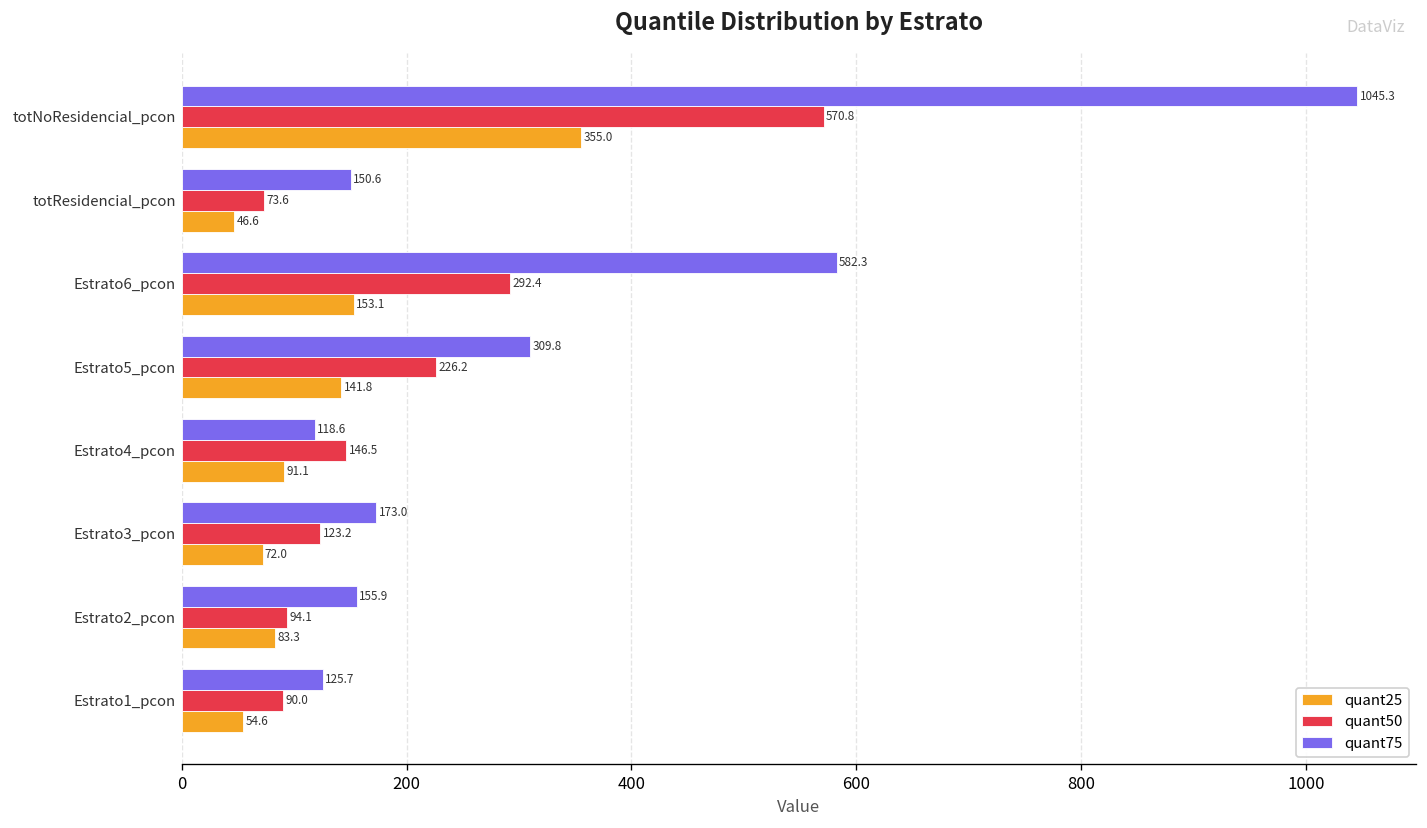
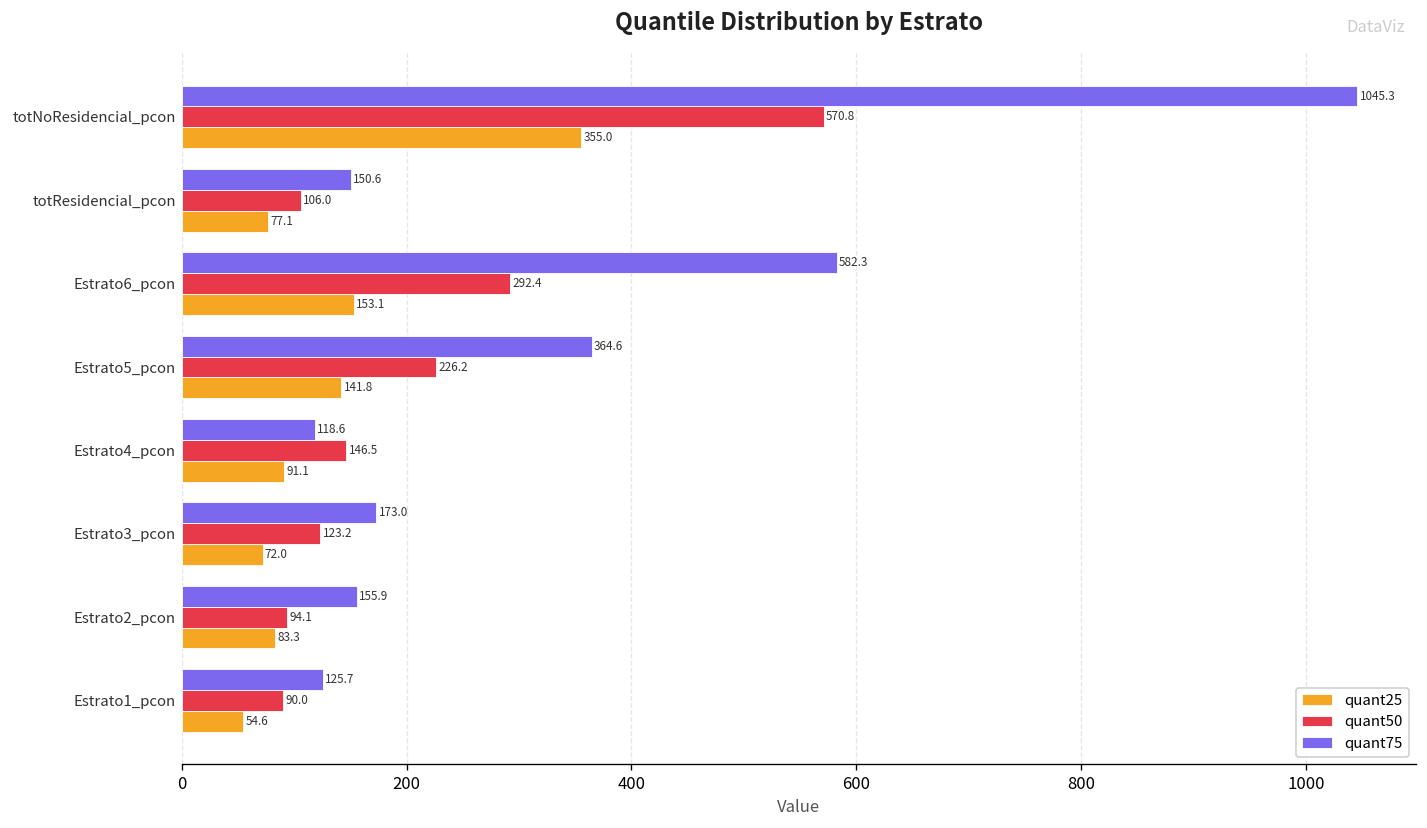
  {
    "quant25": {
      "totNoResidencial_pcon": 355.0,
-     "totResidencial_pcon": 46.6,
+     "totResidencial_pcon": 77.1,
      "Estrato6_pcon": 153.1,
      "Estrato5_pcon": 141.8,
      "Estrato4_pcon": 91.1,
      "Estrato3_pcon": 72.0,
      "Estrato2_pcon": 83.3,
      "Estrato1_pcon": 54.6
    },
    "quant50": {
      "totNoResidencial_pcon": 570.8,
-     "totResidencial_pcon": 73.6,
+     "totResidencial_pcon": 106.0,
      "Estrato6_pcon": 292.4,
      "Estrato5_pcon": 226.2,
      "Estrato4_pcon": 146.5,
      "Estrato3_pcon": 123.2,
      "Estrato2_pcon": 94.1,
      "Estrato1_pcon": 90.0
    },
    "quant75": {
      "totNoResidencial_pcon": 1045.3,
      "totResidencial_pcon": 150.6,
      "Estrato6_pcon": 582.3,
-     "Estrato5_pcon": 309.8,
+     "Estrato5_pcon": 364.6,
      "Estrato4_pcon": 118.6,
      "Estrato3_pcon": 173.0,
      "Estrato2_pcon": 155.9,
      "Estrato1_pcon": 125.7
    }
  }
